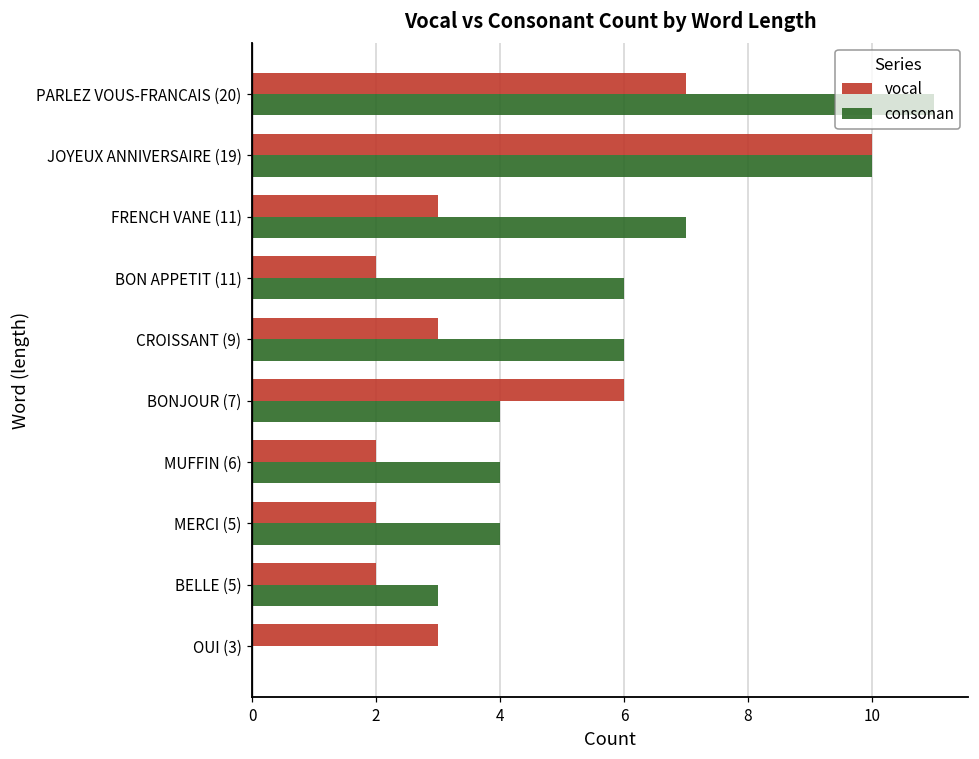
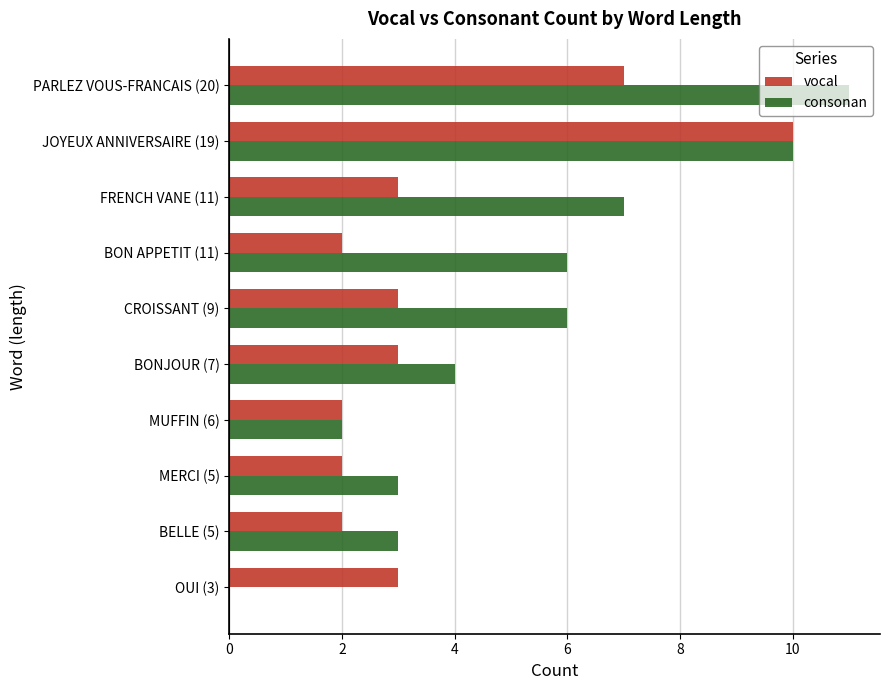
  {
    "vocal": {
      "PARLEZ VOUS-FRANCAIS (20)": 7,
      "JOYEUX ANNIVERSAIRE (19)": 10,
      "FRENCH VANE (11)": 3,
      "BON APPETIT (11)": 2,
      "CROISSANT (9)": 3,
-     "BONJOUR (7)": 6,
+     "BONJOUR (7)": 3,
      "MUFFIN (6)": 2,
      "MERCI (5)": 2,
      "BELLE (5)": 2,
      "OUI (3)": 3
    },
    "consonan": {
      "JOYEUX ANNIVERSAIRE (19)": 10,
      "FRENCH VANE (11)": 7,
      "BON APPETIT (11)": 6,
      "CROISSANT (9)": 6,
      "BONJOUR (7)": 4,
-     "MUFFIN (6)": 4,
-     "MERCI (5)": 4,
+     "MUFFIN (6)": 2,
+     "MERCI (5)": 3,
      "BELLE (5)": 3,
      "OUI (3)": 0
    }
  }
